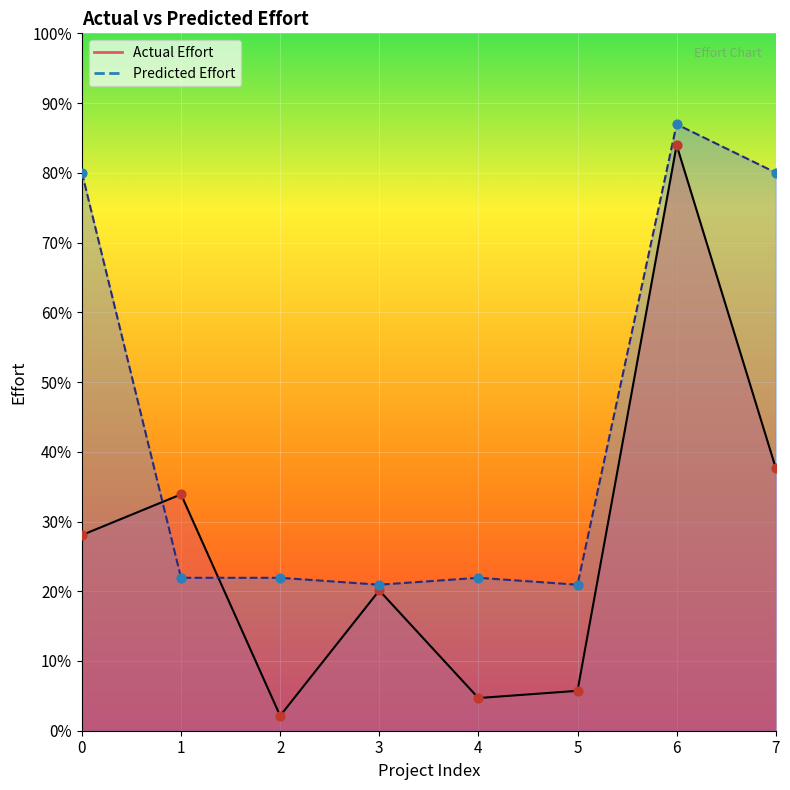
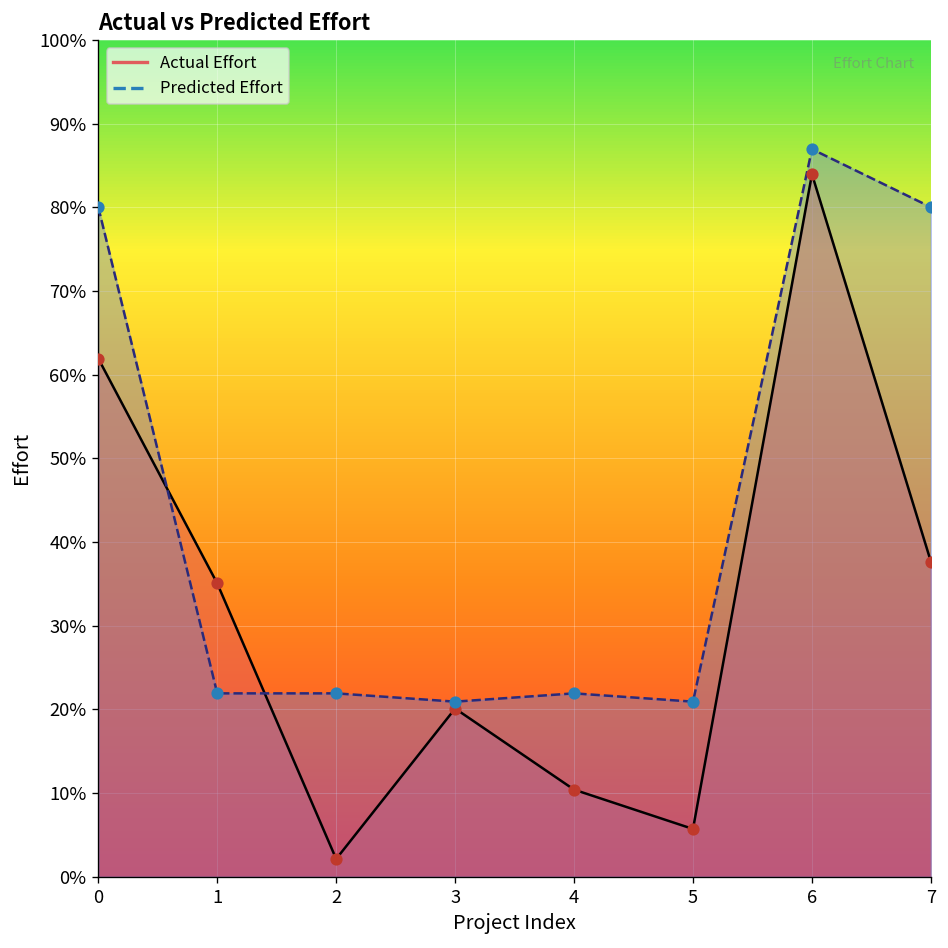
  {
    "Actual Effort": {
-     "0": "28%",
-     "1": "34%",
+     "0": "62%",
+     "1": "35%",
      "2": "2%",
      "3": "20%",
-     "4": "5%",
+     "4": "10%",
      "5": "6%",
      "6": "84%",
      "7": "38%"
    }
  }
